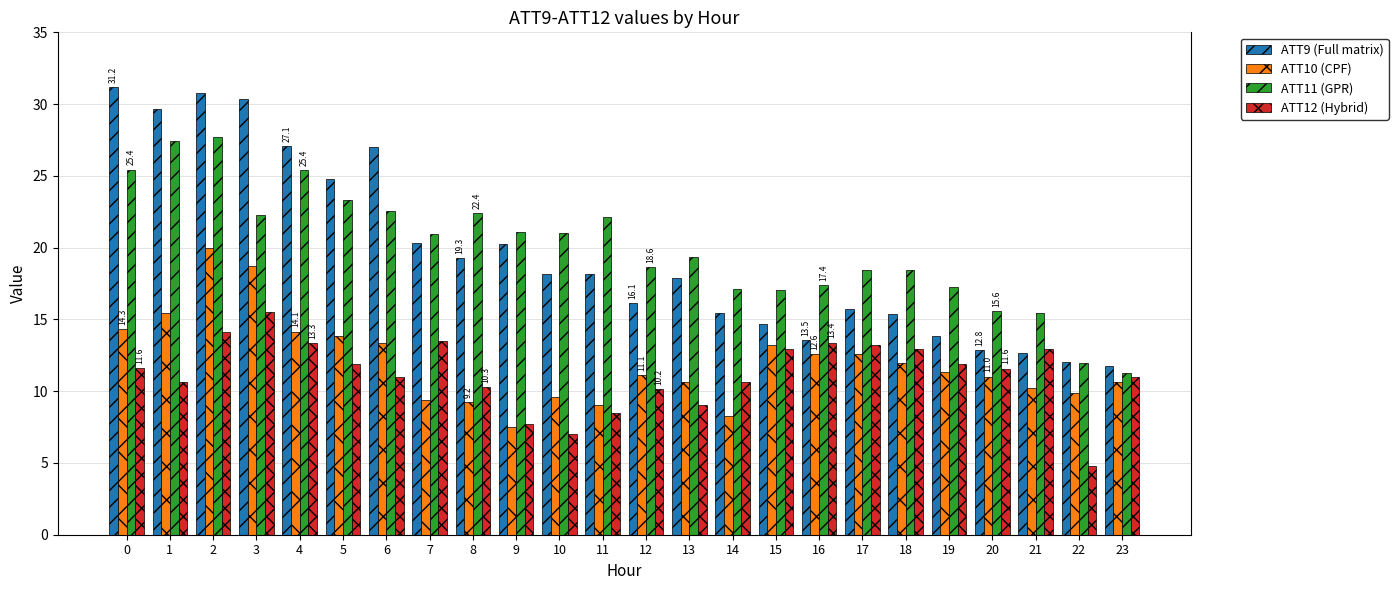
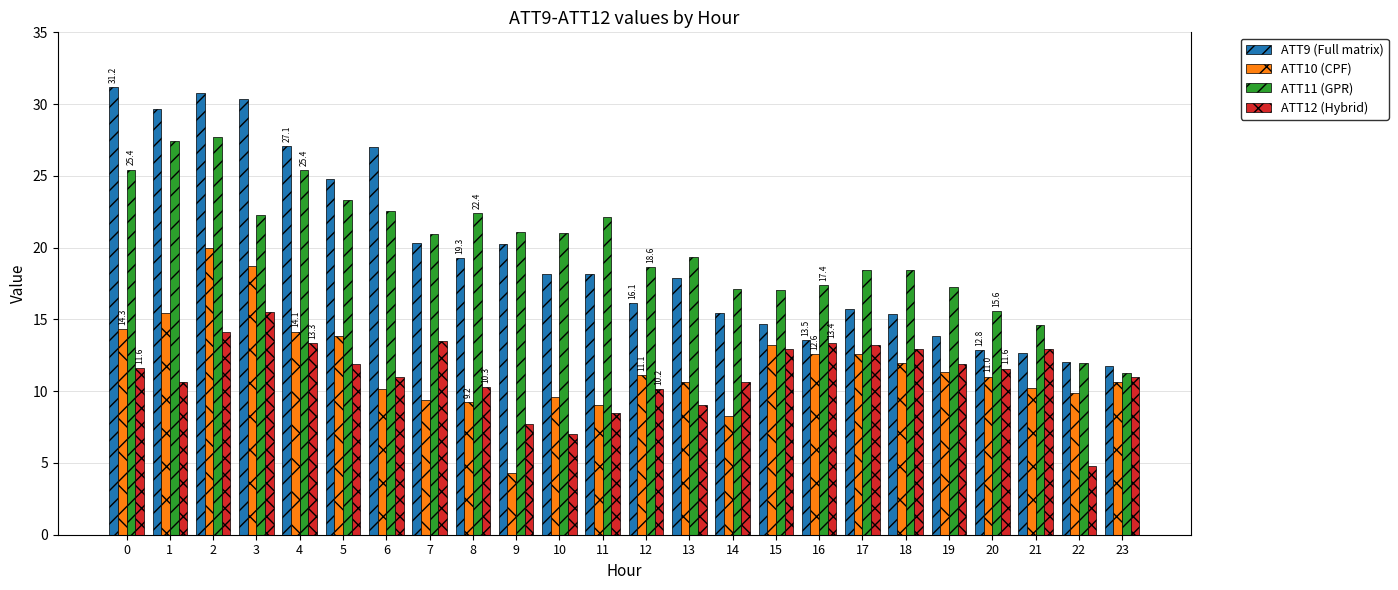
  {
    "ATT9 (Full matrix)": {
      "0": 31.2,
      "4": 27.1,
      "8": 19.3,
      "12": 16.1,
      "16": 13.5,
      "20": 12.8
    },
    "ATT10 (CPF)": {
      "1": 15.4,
      "2": 20.0,
      "3": 18.7,
      "5": 13.9,
-     "6": 13.4,
+     "6": 10.1,
      "7": 9.4,
-     "9": 7.5,
+     "9": 4.3,
      "10": 9.6,
      "11": 9.1,
      "13": 10.6,
      "14": 8.3,
      "15": 13.3,
      "17": 12.6,
      "18": 12.0,
      "19": 11.4,
      "21": 10.2,
      "22": 9.9,
      "23": 10.7
    },
    "ATT11 (GPR)": {
      "1": 27.5,
      "2": 27.7,
      "3": 22.3,
      "5": 23.3,
      "6": 22.6,
      "7": 21.0,
      "9": 21.1,
      "10": 21.0,
      "11": 22.2,
      "13": 19.3,
      "14": 17.1,
      "15": 17.1,
      "17": 18.4,
      "18": 18.5,
      "19": 17.3,
-     "21": 15.5,
+     "21": 14.6,
      "22": 11.9,
      "23": 11.3
    },
    "ATT12 (Hybrid)": {
      "0": 11.6,
      "4": 13.3,
      "8": 10.3,
      "12": 10.2,
      "16": 13.4,
      "20": 11.6
    }
  }
